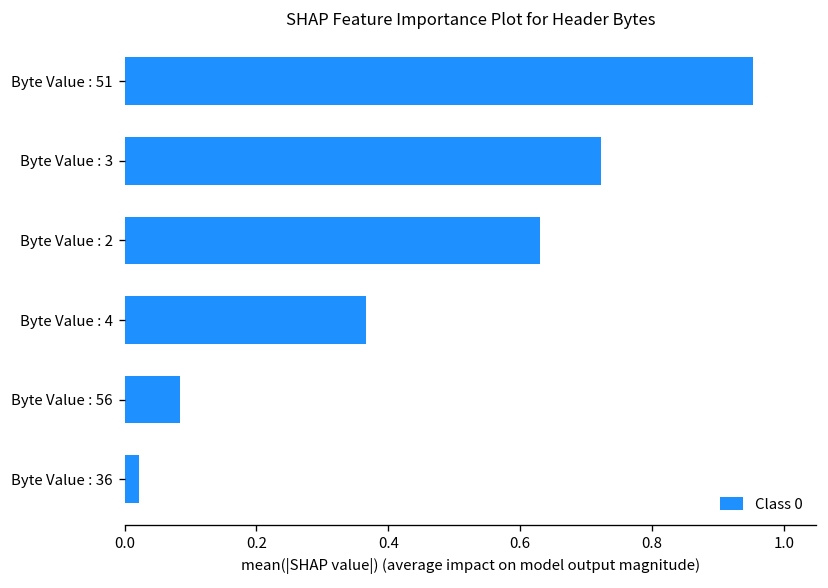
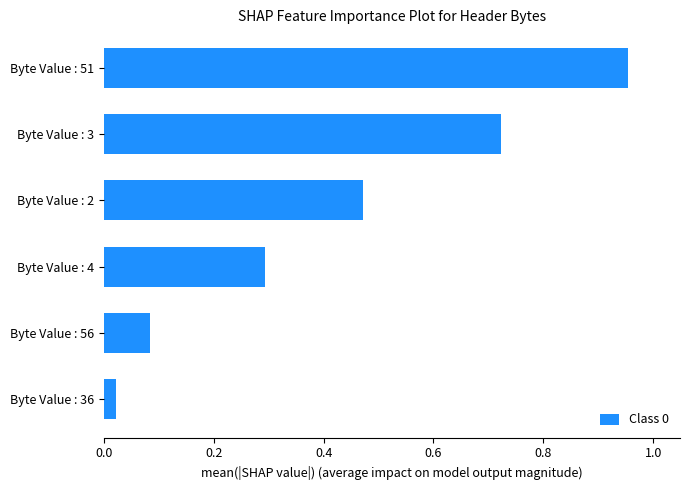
  {
    "Byte Value : 51": 0.95,
    "Byte Value : 3": 0.72,
-   "Byte Value : 2": 0.63,
-   "Byte Value : 4": 0.37,
+   "Byte Value : 2": 0.47,
+   "Byte Value : 4": 0.29,
    "Byte Value : 56": 0.08,
    "Byte Value : 36": 0.02
  }
